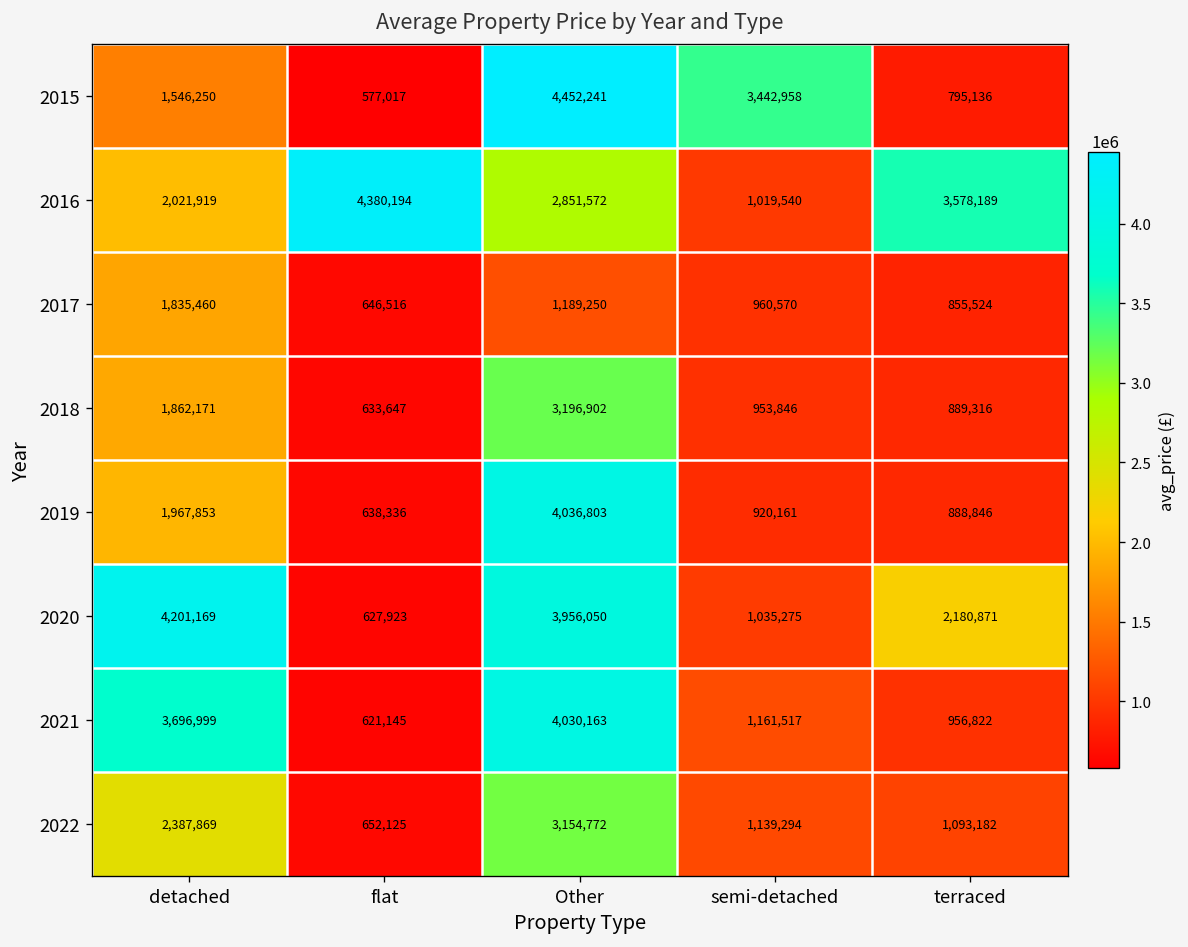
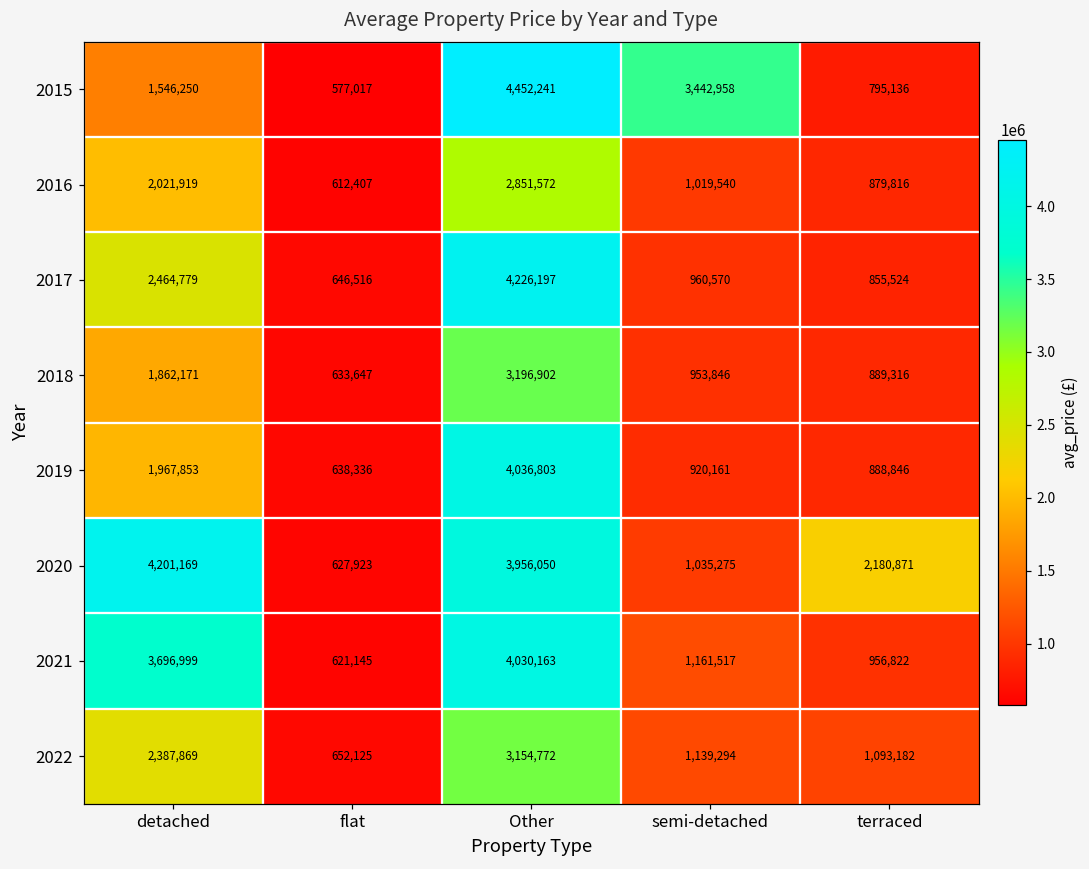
  {
    "2015": {
      "detached": "1,546,250",
      "flat": "577,017",
      "Other": "4,452,241",
      "semi-detached": "3,442,958",
      "terraced": "795,136"
    },
    "2016": {
      "detached": "2,021,919",
-     "flat": "4,380,194",
+     "flat": "612,407",
      "Other": "2,851,572",
      "semi-detached": "1,019,540",
-     "terraced": "3,578,189"
+     "terraced": "879,816"
    },
    "2017": {
-     "detached": "1,835,460",
+     "detached": "2,464,779",
      "flat": "646,516",
-     "Other": "1,189,250",
+     "Other": "4,226,197",
      "semi-detached": "960,570",
      "terraced": "855,524"
    },
    "2018": {
      "detached": "1,862,171",
      "flat": "633,647",
      "Other": "3,196,902",
      "semi-detached": "953,846",
      "terraced": "889,316"
    },
    "2019": {
      "detached": "1,967,853",
      "flat": "638,336",
      "Other": "4,036,803",
      "semi-detached": "920,161",
      "terraced": "888,846"
    },
    "2020": {
      "detached": "4,201,169",
      "flat": "627,923",
      "Other": "3,956,050",
      "semi-detached": "1,035,275",
      "terraced": "2,180,871"
    },
    "2021": {
      "detached": "3,696,999",
      "flat": "621,145",
      "Other": "4,030,163",
      "semi-detached": "1,161,517",
      "terraced": "956,822"
    },
    "2022": {
      "detached": "2,387,869",
      "flat": "652,125",
      "Other": "3,154,772",
      "semi-detached": "1,139,294",
      "terraced": "1,093,182"
    }
  }
